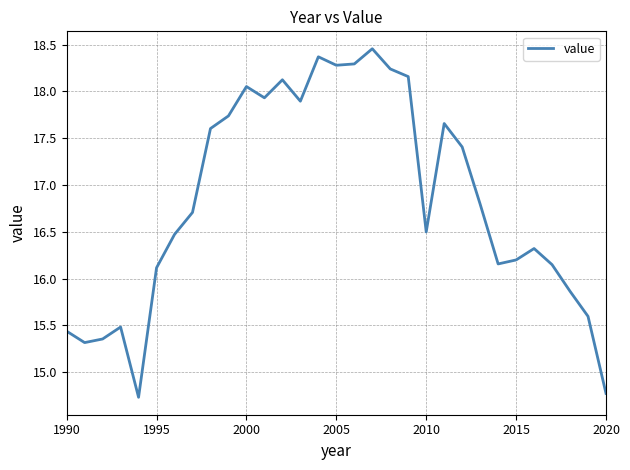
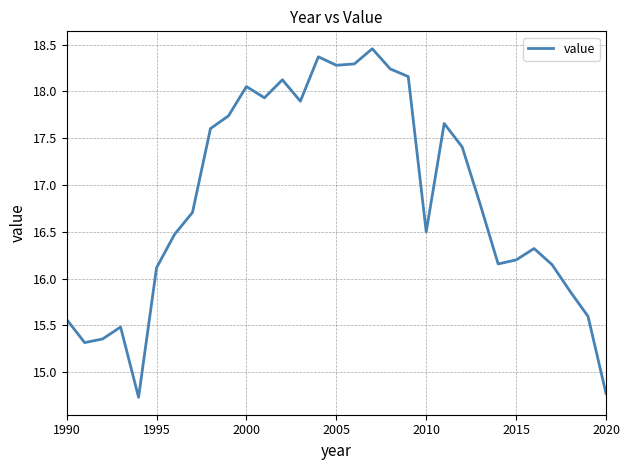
  {
-   "1990": 15.4,
+   "1990": 15.6,
    "1995": 16.1,
    "2000": 18.1,
    "2005": 18.3,
    "2010": 16.5,
    "2015": 16.2,
    "2020": 14.8
  }
